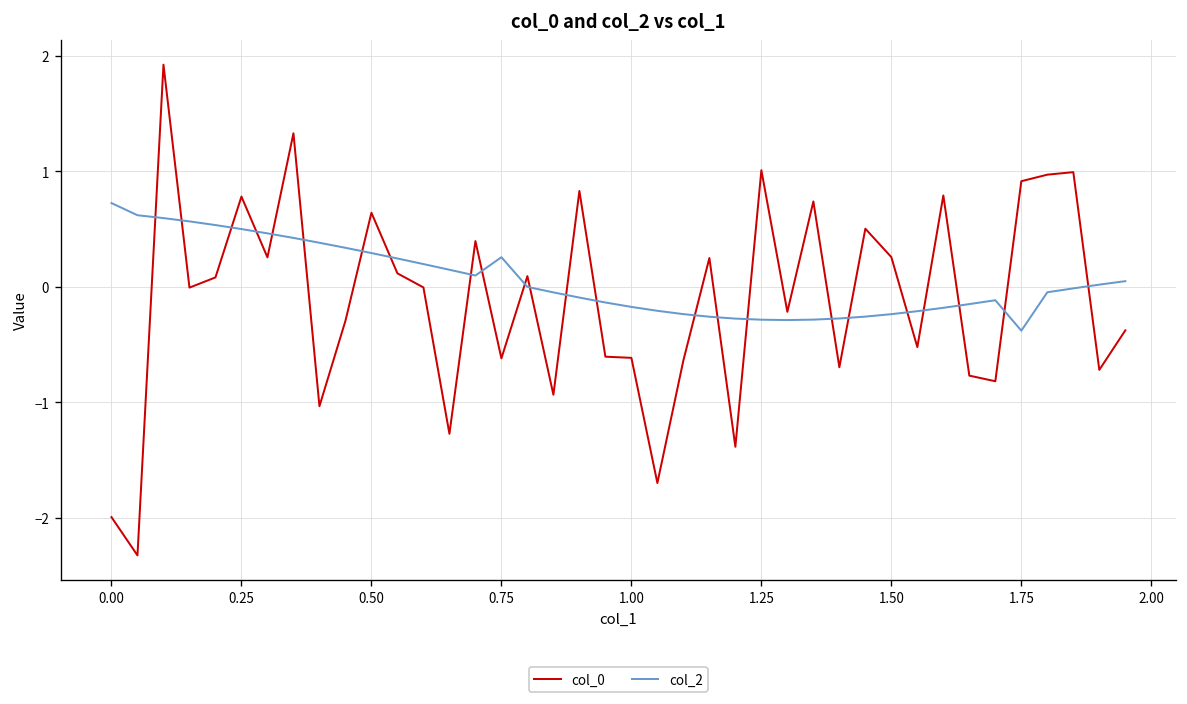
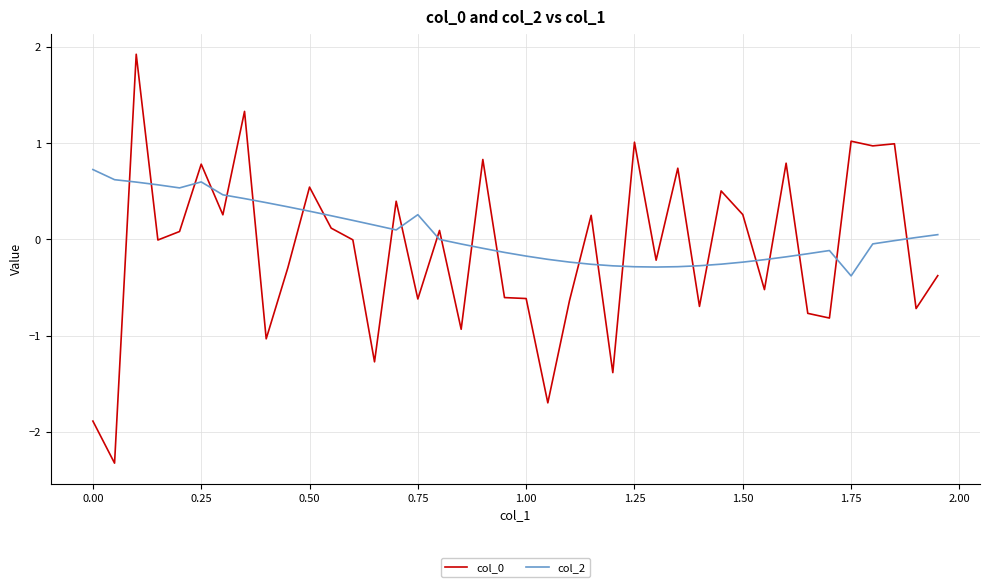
  {
    "col_0": {
-     "0.00": -2.0,
+     "0.00": -1.9,
      "0.25": 0.8,
-     "0.50": 0.6,
+     "0.50": 0.5,
      "0.75": -0.6,
      "1.00": -0.6,
      "1.25": 1.0,
      "1.50": 0.3,
-     "1.75": 0.9
+     "1.75": 1.0
    },
    "col_2": {
      "0.00": 0.7,
-     "0.25": 0.5,
+     "0.25": 0.6,
      "0.50": 0.3,
      "0.75": 0.3,
      "1.00": -0.2,
      "1.25": -0.3,
      "1.50": -0.2,
      "1.75": -0.4
    }
  }
